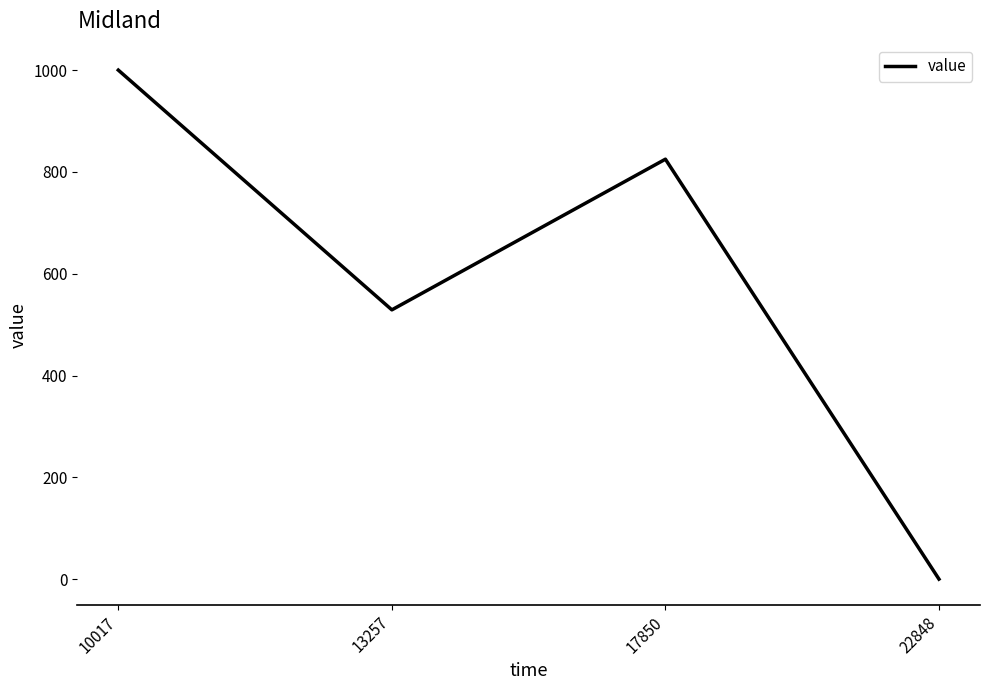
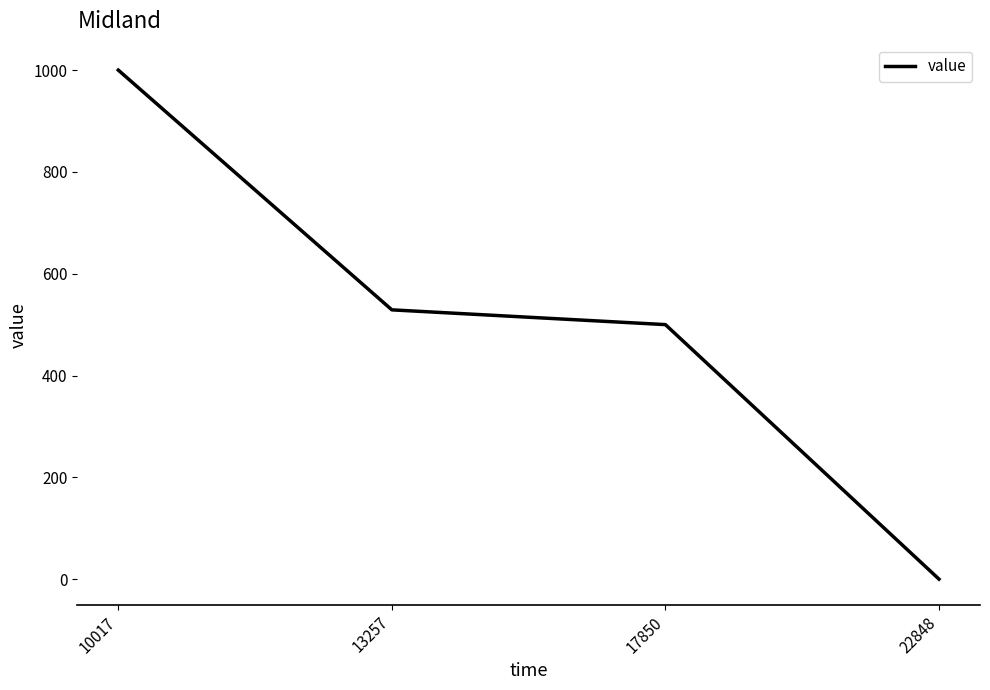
  {
    "10017": 1000,
    "13257": 530,
-   "17850": 830,
+   "17850": 500,
    "22848": 0
  }
